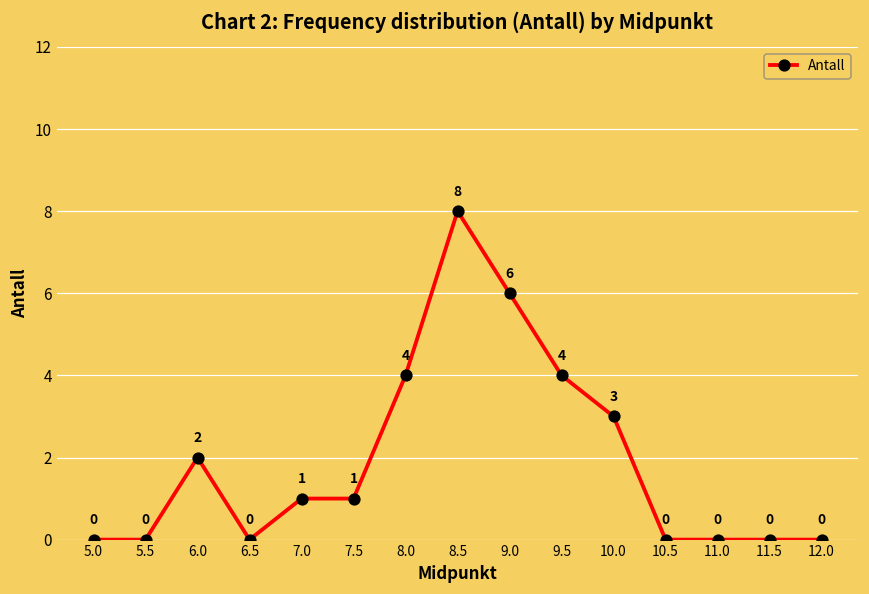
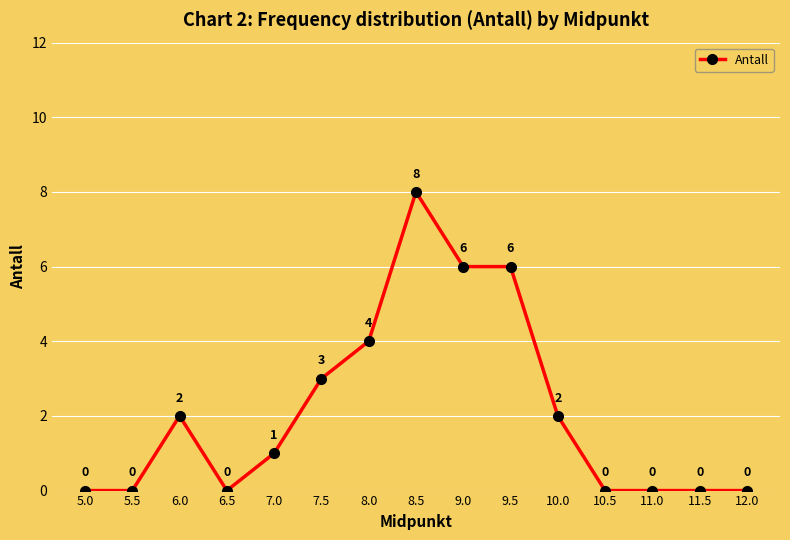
  {
    "5.0": 0,
    "5.5": 0,
    "6.0": 2,
    "6.5": 0,
    "7.0": 1,
-   "7.5": 1,
+   "7.5": 3,
    "8.0": 4,
    "8.5": 8,
    "9.0": 6,
-   "9.5": 4,
-   "10.0": 3,
+   "9.5": 6,
+   "10.0": 2,
    "10.5": 0,
    "11.0": 0,
    "11.5": 0,
    "12.0": 0
  }
